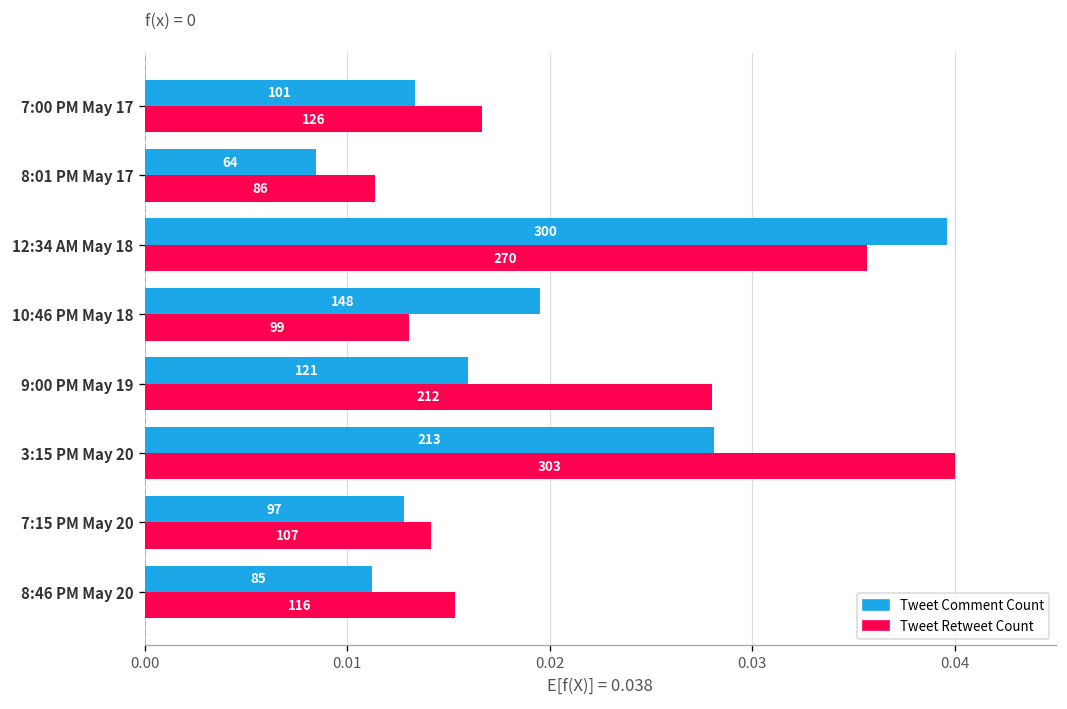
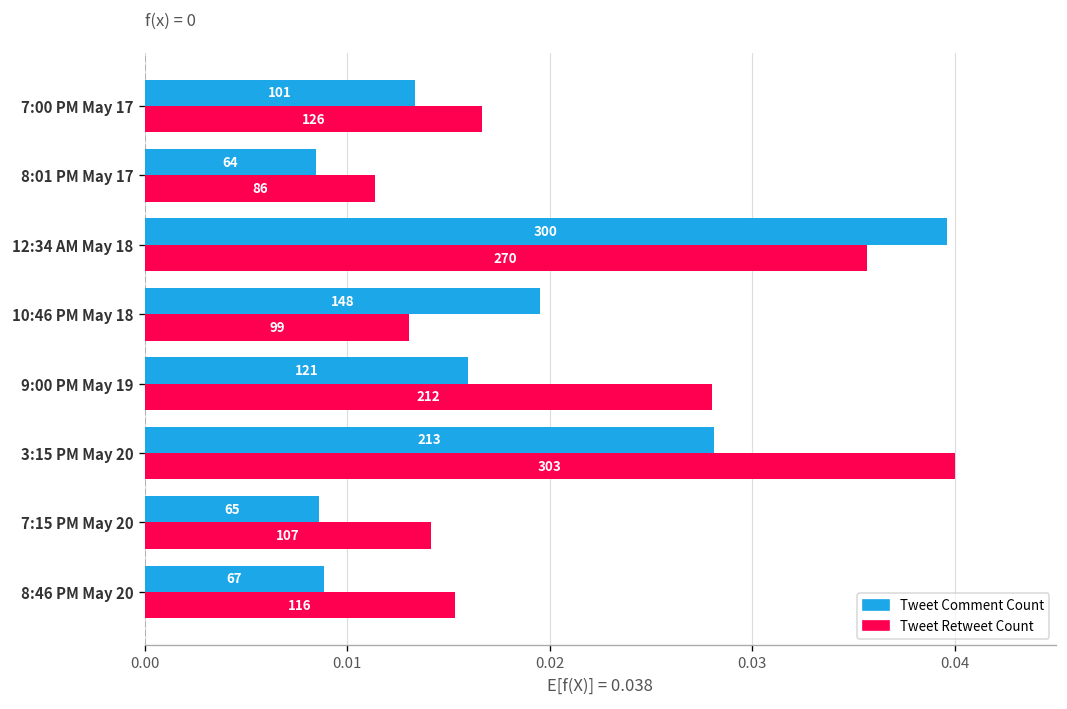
  {
    "Tweet Comment Count": {
-     "7:15 PM May 20": 97,
-     "8:46 PM May 20": 85
+     "7:15 PM May 20": 65,
+     "8:46 PM May 20": 67
    }
  }
